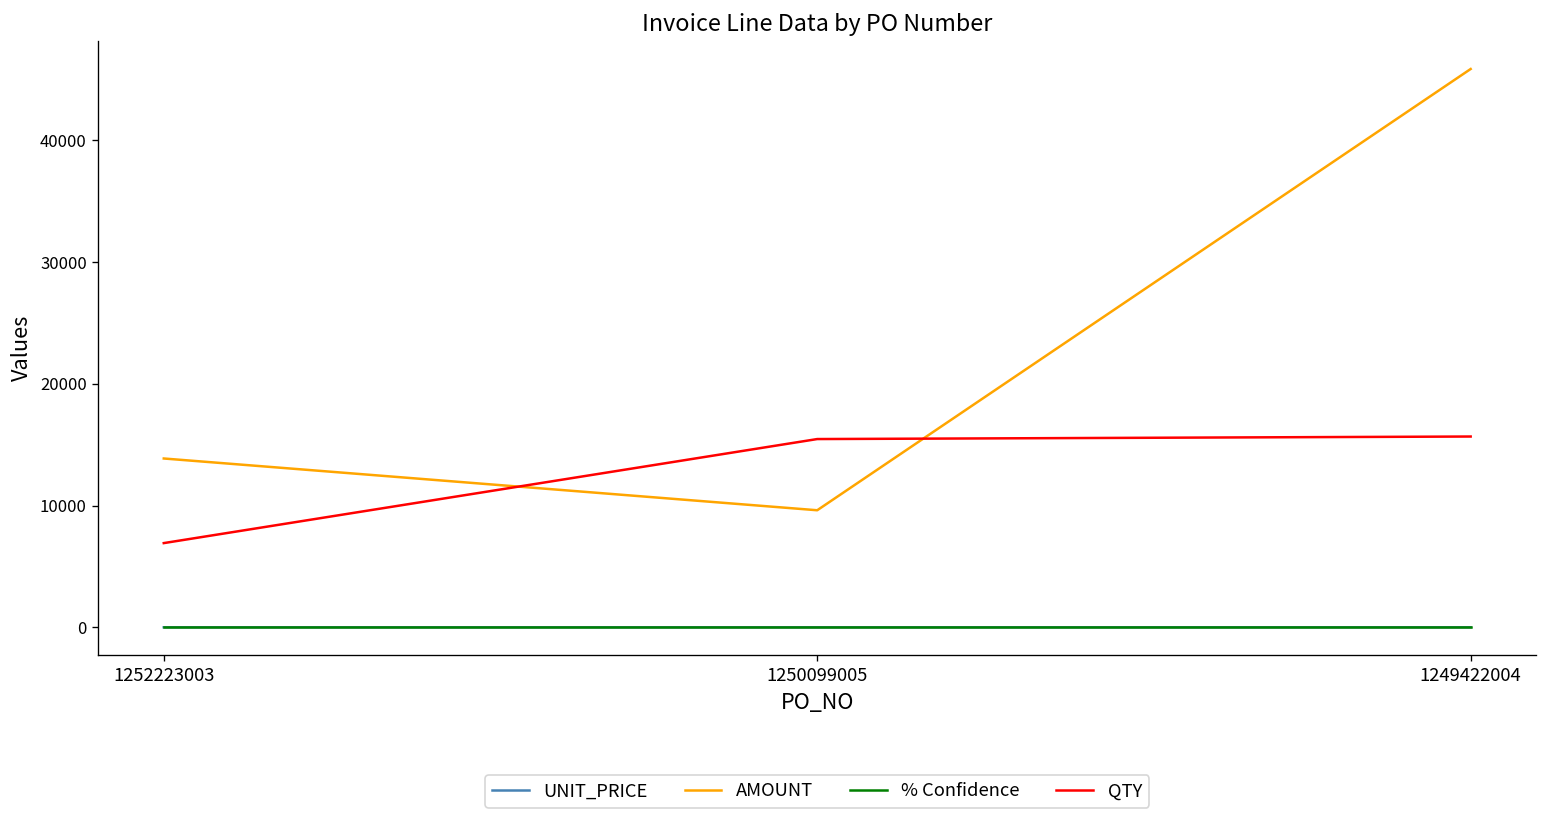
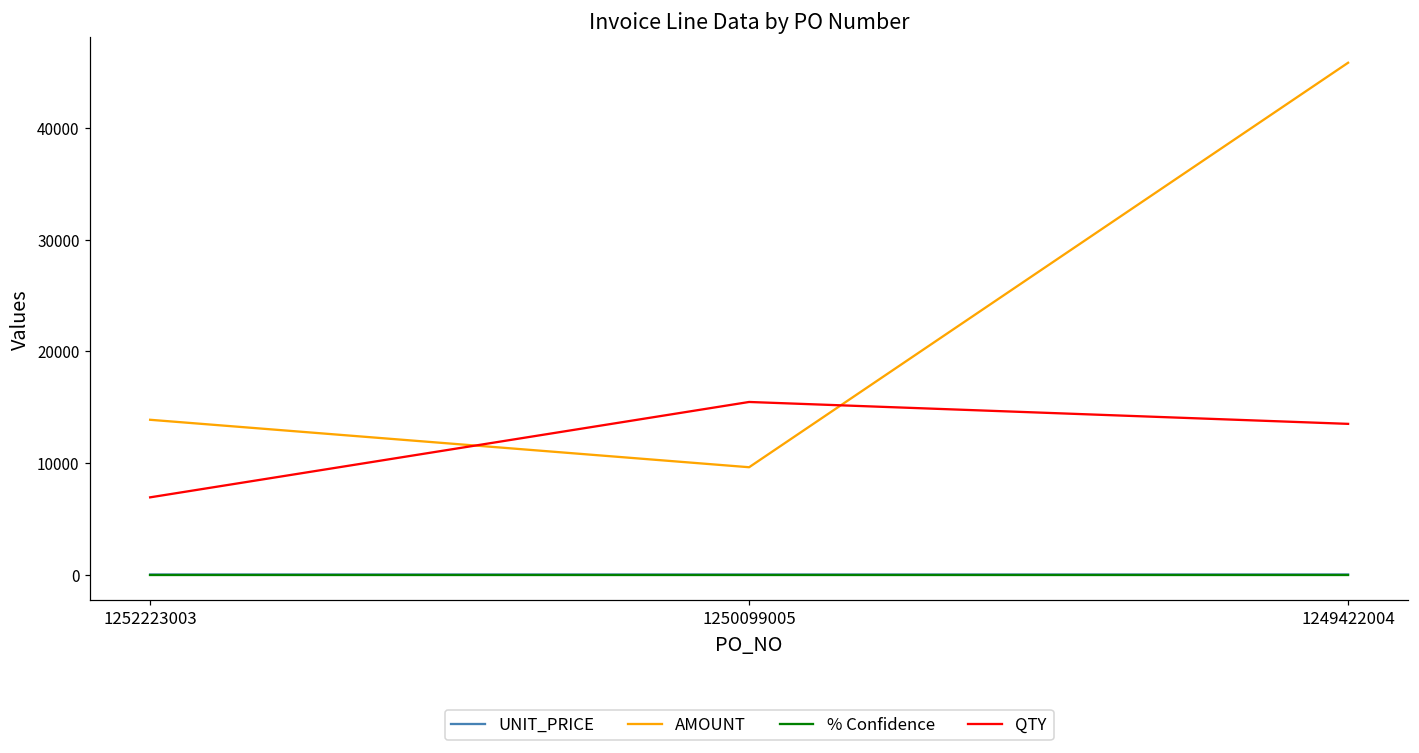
  {
    "% Confidence": {
      "1252223003": 0,
      "1250099005": 0,
      "1249422004": 0
    },
    "AMOUNT": {
      "1252223003": 13900,
      "1250099005": 9600,
      "1249422004": 45900
    },
    "QTY": {
      "1252223003": 6900,
      "1250099005": 15500,
-     "1249422004": 15700
+     "1249422004": 13500
    }
  }
